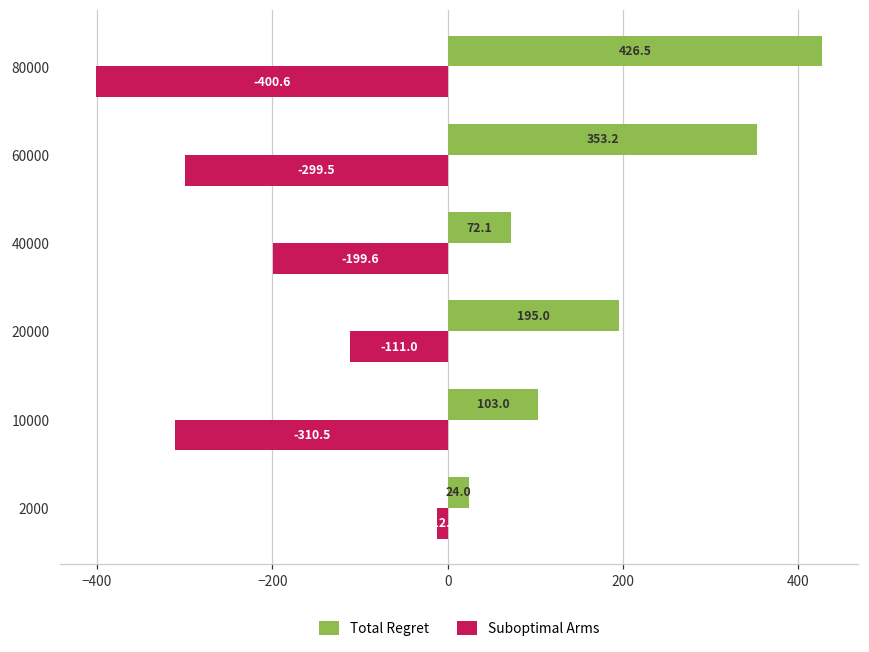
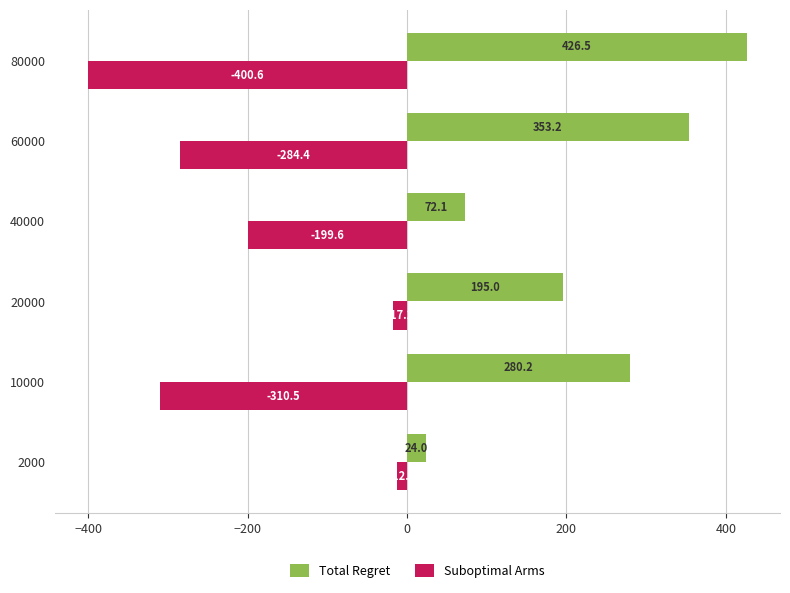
  {
    "Total Regret": {
      "80000": 426.5,
      "60000": 353.2,
      "40000": 72.1,
      "20000": 195.0,
-     "10000": 103.0,
+     "10000": 280.2,
      "2000": 24.0
    },
    "Suboptimal Arms": {
      "80000": -400.6,
-     "60000": -299.5,
+     "60000": -284.4,
      "40000": -199.6,
-     "20000": -111.0,
+     "20000": -17.2,
      "10000": -310.5
    }
  }
